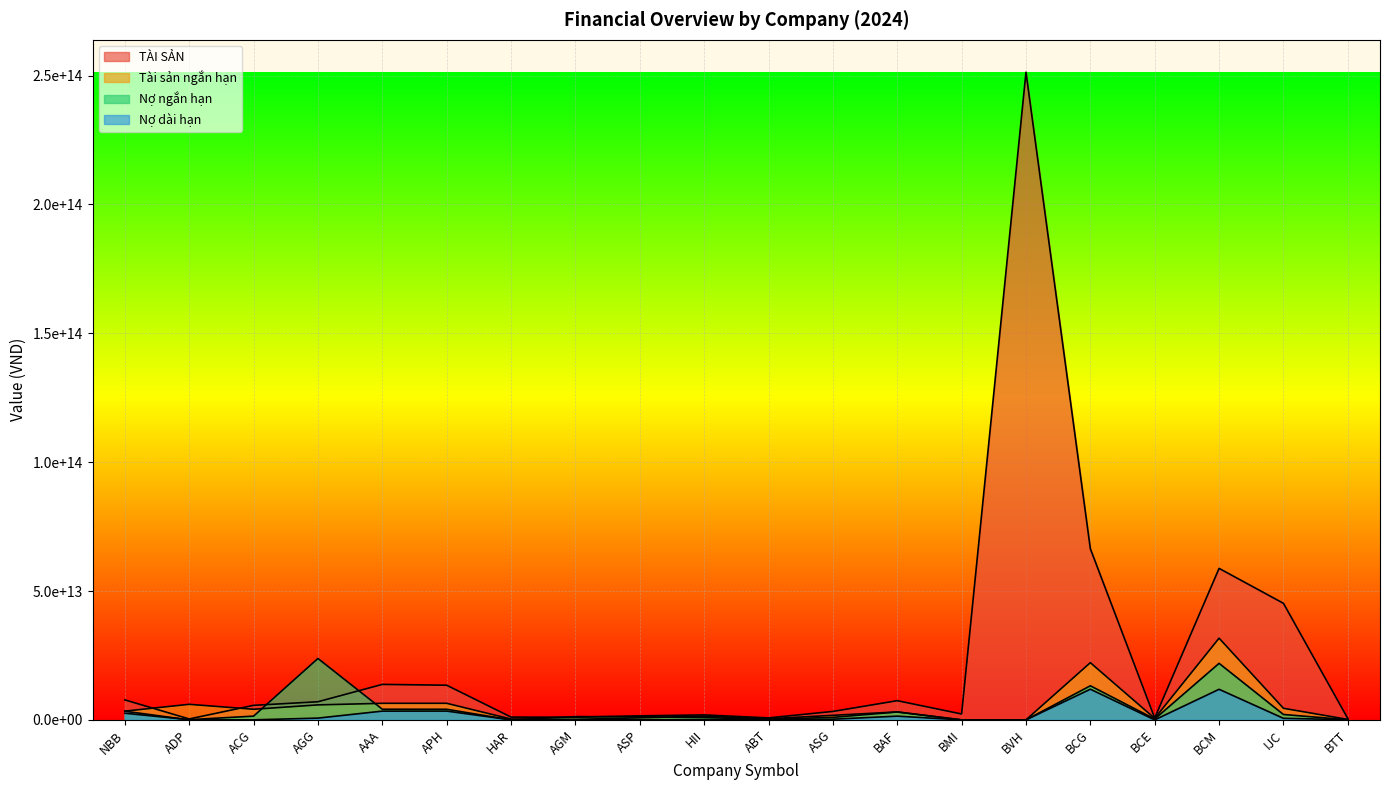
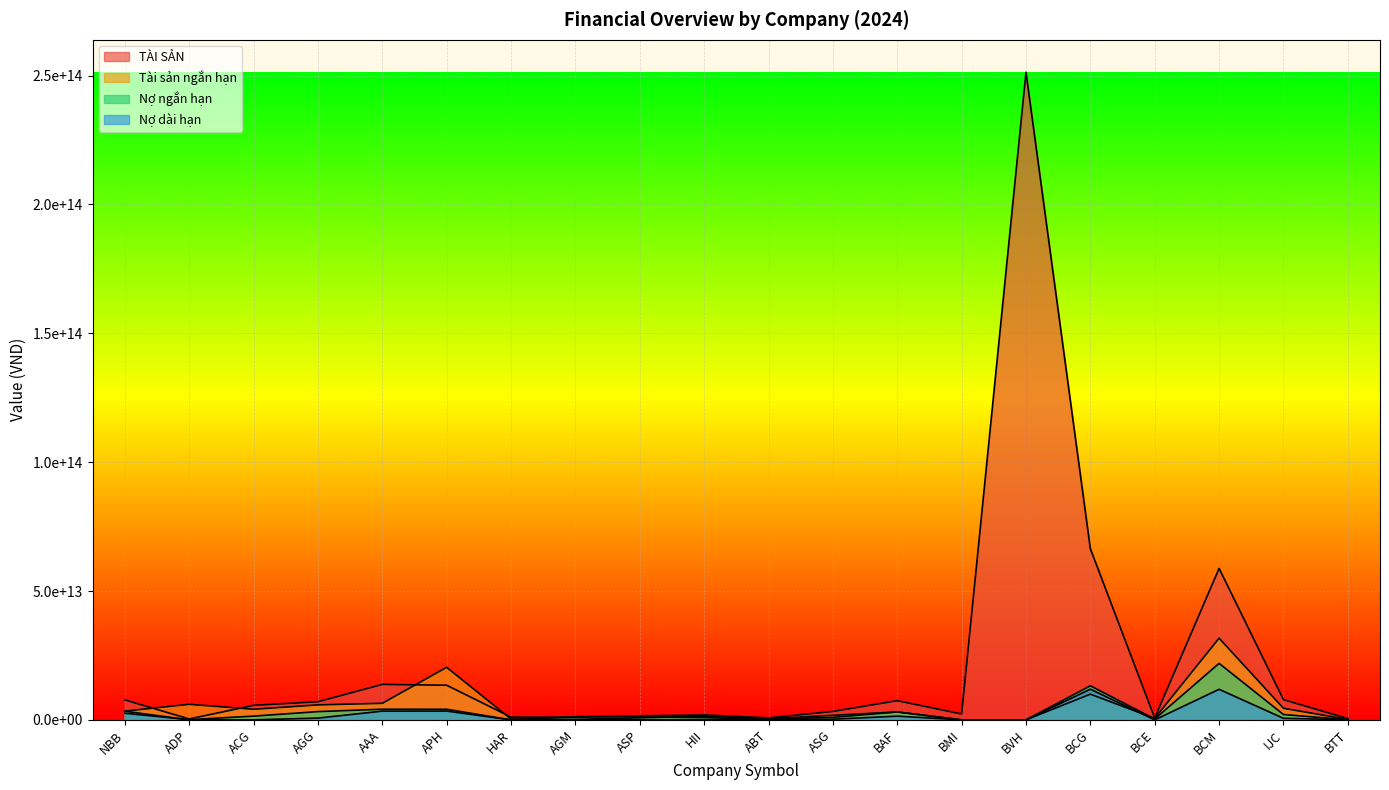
  {
    "TÀI SẢN": {
      "NBB": 8000000000000,
      "ACG": 6000000000000,
      "AGG": 7000000000000,
      "AAA": 14000000000000,
      "APH": 13000000000000,
      "ASG": 3000000000000,
      "BAF": 7000000000000,
      "BMI": 2000000000000,
      "BVH": 251000000000000,
      "BCG": 66000000000000,
      "BCM": 59000000000000,
-     "IJC": 45000000000000
+     "IJC": 8000000000000
    },
    "Tài sản ngắn hạn": {
      "ADP": 6000000000000,
      "ACG": 4000000000000,
      "AGG": 6000000000000,
      "AAA": 6000000000000,
-     "APH": 6000000000000,
-     "BCG": 22000000000000,
+     "APH": 20000000000000,
+     "BCG": 10000000000000,
      "BCM": 32000000000000,
      "IJC": 4000000000000
    },
    "Nợ ngắn hạn": {
      "ACG": 1000000000000,
-     "AGG": 24000000000000,
+     "AGG": 3000000000000,
      "BCG": 13000000000000,
      "BCM": 22000000000000,
      "IJC": 2000000000000
    },
    "Nợ dài hạn": {
      "ACG": 0,
      "AGG": 1000000000000,
      "BAF": 1000000000000,
      "BCG": 12000000000000,
      "BCM": 12000000000000,
      "IJC": 1000000000000
    }
  }
